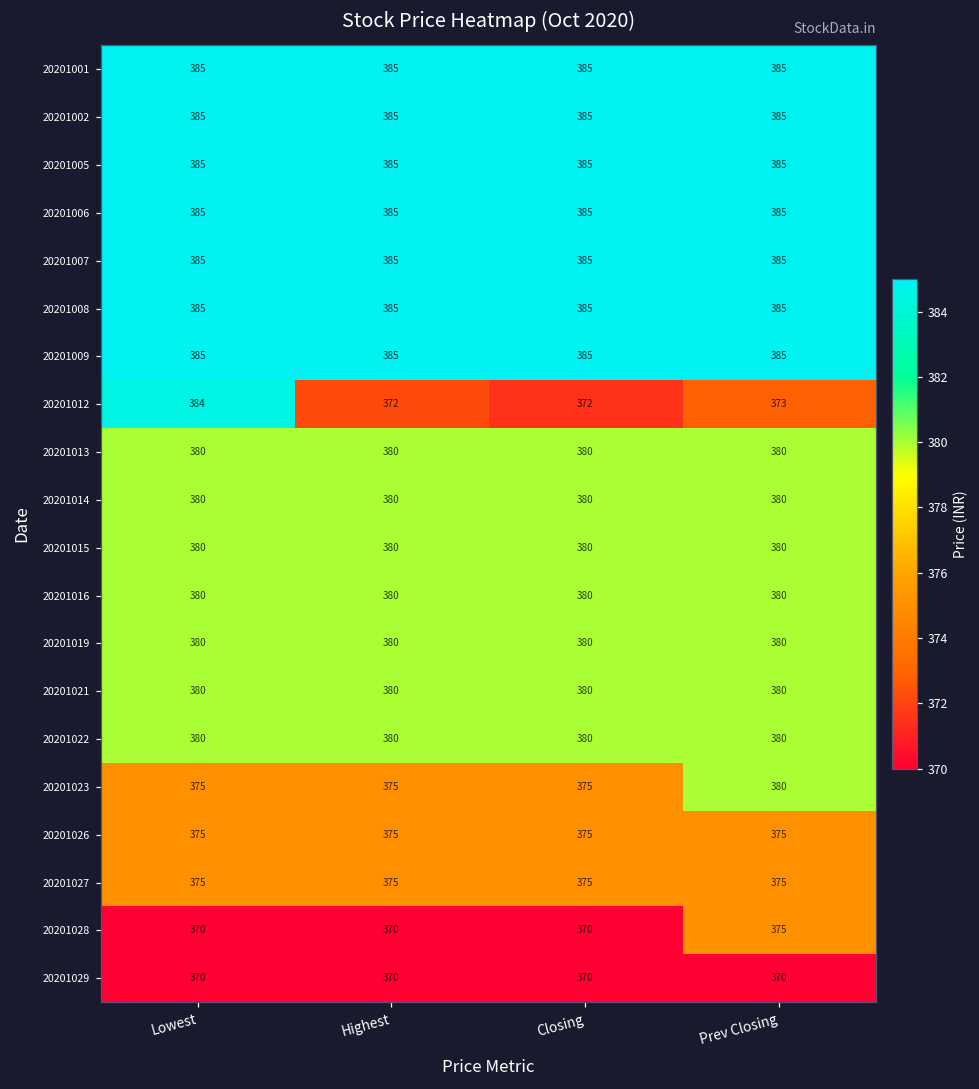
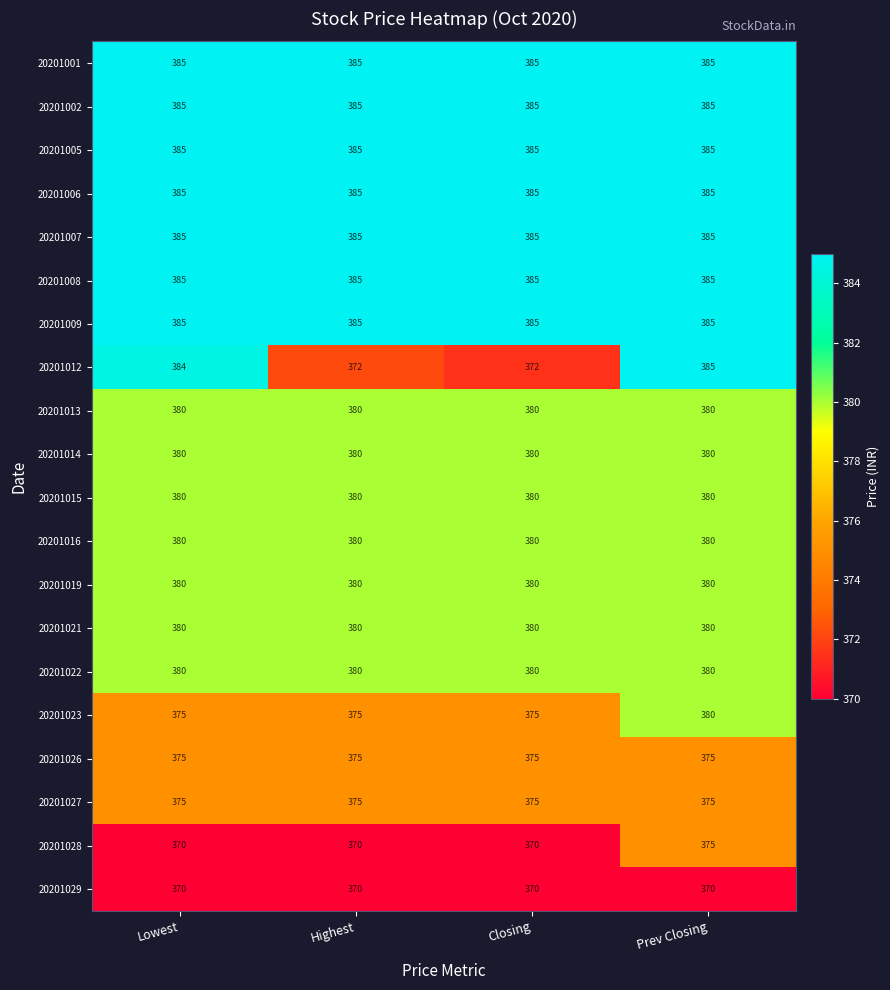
  {
    "20201001": {
      "Lowest": 385,
      "Highest": 385,
      "Closing": 385,
      "Prev Closing": 385
    },
    "20201002": {
      "Lowest": 385,
      "Highest": 385,
      "Closing": 385,
      "Prev Closing": 385
    },
    "20201005": {
      "Lowest": 385,
      "Highest": 385,
      "Closing": 385,
      "Prev Closing": 385
    },
    "20201006": {
      "Lowest": 385,
      "Highest": 385,
      "Closing": 385,
      "Prev Closing": 385
    },
    "20201007": {
      "Lowest": 385,
      "Highest": 385,
      "Closing": 385,
      "Prev Closing": 385
    },
    "20201008": {
      "Lowest": 385,
      "Highest": 385,
      "Closing": 385,
      "Prev Closing": 385
    },
    "20201009": {
      "Lowest": 385,
      "Highest": 385,
      "Closing": 385,
      "Prev Closing": 385
    },
    "20201012": {
      "Lowest": 384,
      "Highest": 372,
      "Closing": 372,
-     "Prev Closing": 373
+     "Prev Closing": 385
    },
    "20201013": {
      "Lowest": 380,
      "Highest": 380,
      "Closing": 380,
      "Prev Closing": 380
    },
    "20201014": {
      "Lowest": 380,
      "Highest": 380,
      "Closing": 380,
      "Prev Closing": 380
    },
    "20201015": {
      "Lowest": 380,
      "Highest": 380,
      "Closing": 380,
      "Prev Closing": 380
    },
    "20201016": {
      "Lowest": 380,
      "Highest": 380,
      "Closing": 380,
      "Prev Closing": 380
    },
    "20201019": {
      "Lowest": 380,
      "Highest": 380,
      "Closing": 380,
      "Prev Closing": 380
    },
    "20201021": {
      "Lowest": 380,
      "Highest": 380,
      "Closing": 380,
      "Prev Closing": 380
    },
    "20201022": {
      "Lowest": 380,
      "Highest": 380,
      "Closing": 380,
      "Prev Closing": 380
    },
    "20201023": {
      "Lowest": 375,
      "Highest": 375,
      "Closing": 375,
      "Prev Closing": 380
    },
    "20201026": {
      "Lowest": 375,
      "Highest": 375,
      "Closing": 375,
      "Prev Closing": 375
    },
    "20201027": {
      "Lowest": 375,
      "Highest": 375,
      "Closing": 375,
      "Prev Closing": 375
    },
    "20201028": {
      "Lowest": 370,
      "Highest": 370,
      "Closing": 370,
      "Prev Closing": 375
    },
    "20201029": {
      "Lowest": 370,
      "Highest": 370,
      "Closing": 370,
      "Prev Closing": 370
    }
  }
